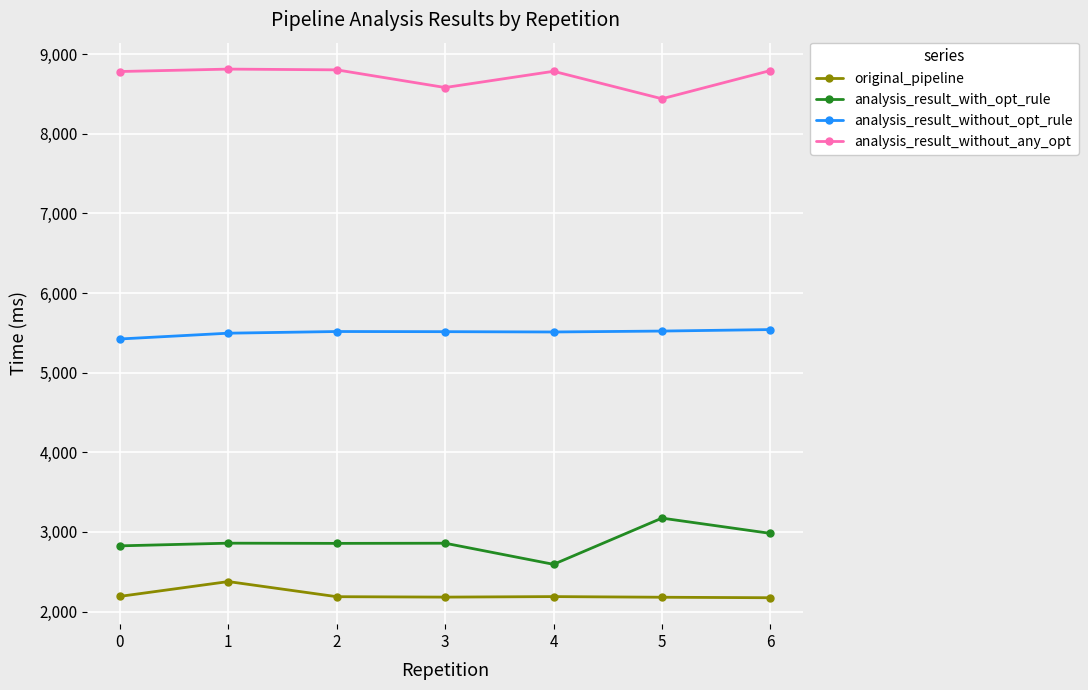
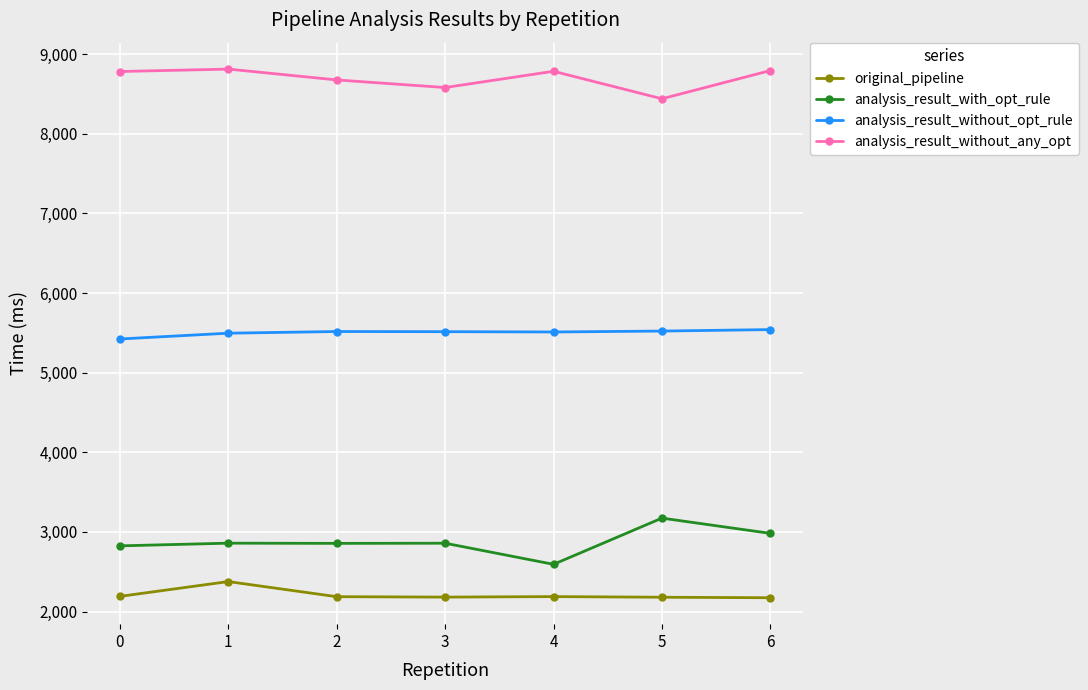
  {
    "original_pipeline": {
      "0": "2,200",
      "1": "2,400",
      "2": "2,200",
      "3": "2,200",
      "4": "2,200",
      "5": "2,200",
      "6": "2,200"
    },
    "analysis_result_with_opt_rule": {
      "0": "2,800",
      "1": "2,900",
      "2": "2,900",
      "3": "2,900",
      "4": "2,600",
      "5": "3,200",
      "6": "3,000"
    },
    "analysis_result_without_opt_rule": {
      "0": "5,400",
      "1": "5,500",
      "2": "5,500",
      "3": "5,500",
      "4": "5,500",
      "5": "5,500",
      "6": "5,500"
    },
    "analysis_result_without_any_opt": {
      "0": "8,800",
      "1": "8,800",
-     "2": "8,800",
+     "2": "8,700",
      "3": "8,600",
      "4": "8,800",
      "5": "8,400",
      "6": "8,800"
    }
  }
